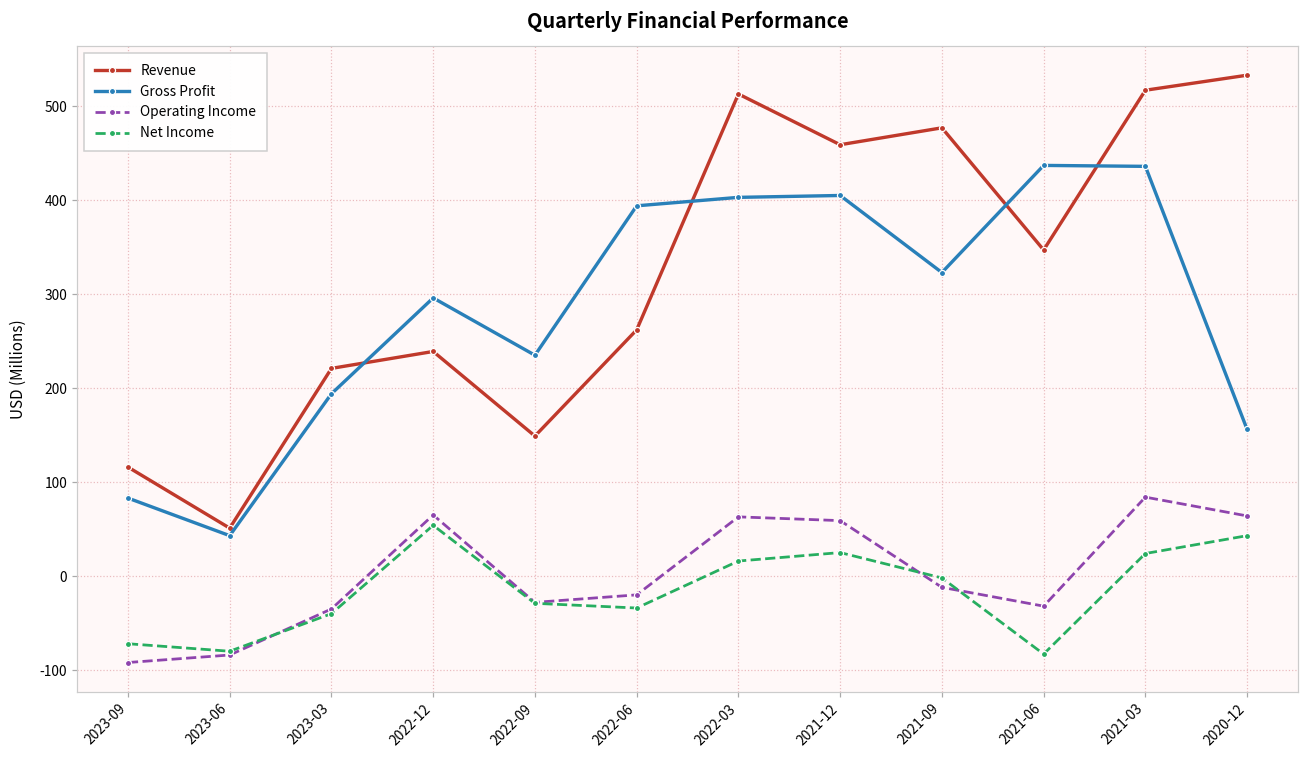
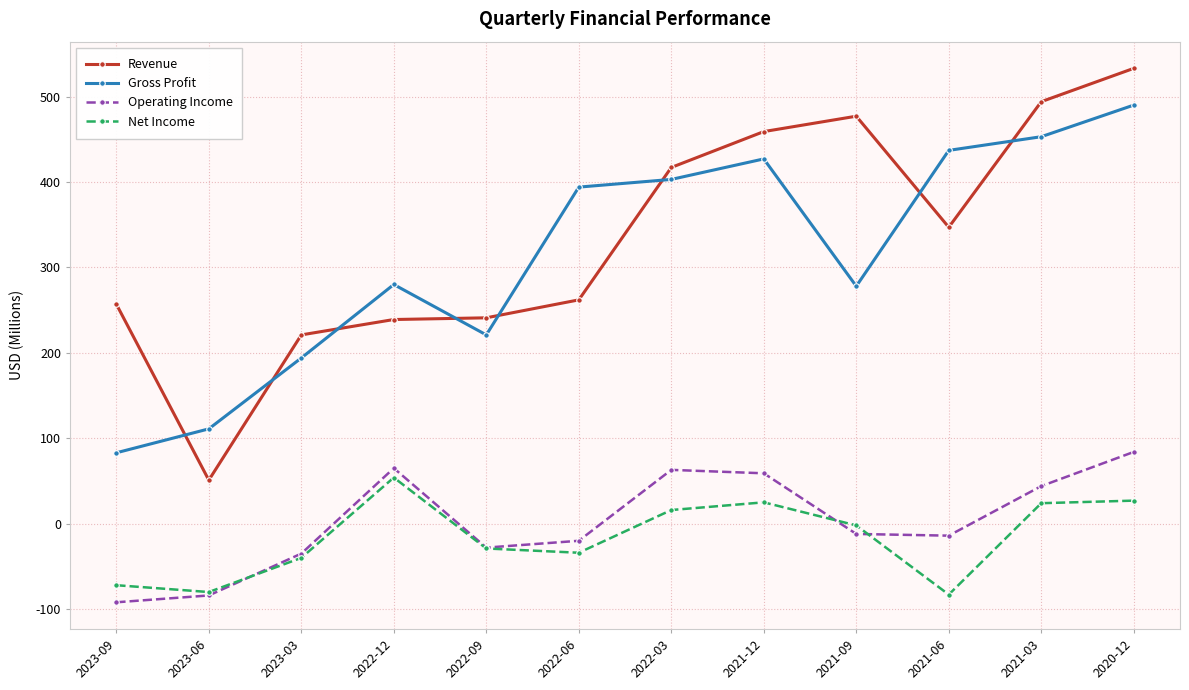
  {
    "Revenue": {
-     "2023-09": 120,
+     "2023-09": 260,
      "2023-06": 50,
      "2023-03": 220,
      "2022-12": 240,
-     "2022-09": 150,
+     "2022-09": 240,
      "2022-06": 260,
-     "2022-03": 510,
+     "2022-03": 420,
      "2021-12": 460,
      "2021-09": 480,
      "2021-06": 350,
-     "2021-03": 520,
+     "2021-03": 490,
      "2020-12": 530
    },
    "Gross Profit": {
      "2023-09": 80,
-     "2023-06": 40,
+     "2023-06": 110,
      "2023-03": 190,
-     "2022-12": 300,
-     "2022-09": 240,
+     "2022-12": 280,
+     "2022-09": 220,
      "2022-06": 390,
      "2022-03": 400,
-     "2021-12": 410,
-     "2021-09": 320,
+     "2021-12": 430,
+     "2021-09": 280,
      "2021-06": 440,
-     "2021-03": 440,
-     "2020-12": 160
+     "2021-03": 450,
+     "2020-12": 490
    },
    "Operating Income": {
      "2023-09": -90,
      "2023-06": -80,
      "2023-03": -40,
      "2022-12": 70,
      "2022-06": -20,
      "2022-03": 60,
      "2021-12": 60,
      "2021-09": -10,
-     "2021-06": -30,
-     "2021-03": 80,
-     "2020-12": 60
+     "2021-06": -10,
+     "2021-03": 40,
+     "2020-12": 80
    },
    "Net Income": {
      "2023-09": -70,
      "2023-06": -80,
      "2023-03": -40,
      "2022-12": 50,
      "2022-06": -30,
      "2022-03": 20,
      "2021-12": 30,
      "2021-09": 0,
      "2021-06": -80,
      "2021-03": 20,
-     "2020-12": 40
+     "2020-12": 30
    }
  }
